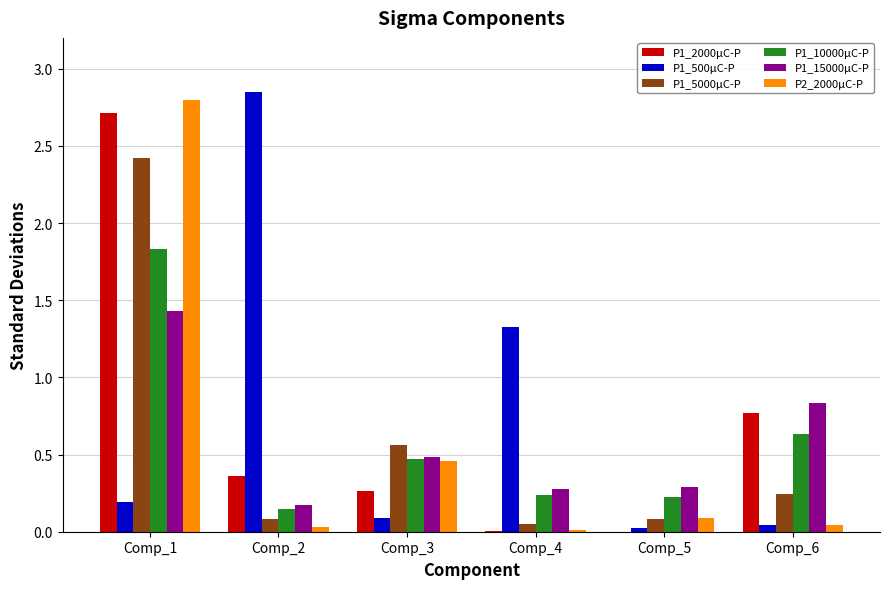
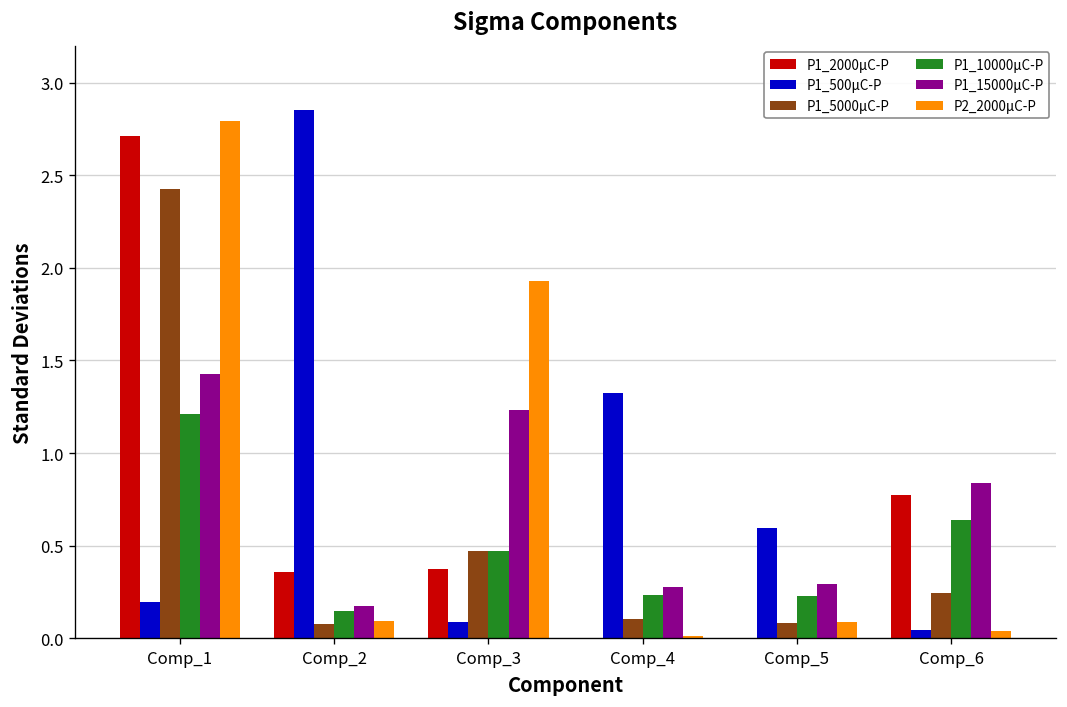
  {
    "P1_2000μC-P": {
      "Comp_1": 2.71,
      "Comp_2": 0.36,
-     "Comp_3": 0.26,
+     "Comp_3": 0.38,
      "Comp_6": 0.77
    },
    "P1_500μC-P": {
      "Comp_1": 0.19,
      "Comp_2": 2.85,
      "Comp_3": 0.09,
      "Comp_4": 1.32,
-     "Comp_5": 0.02,
+     "Comp_5": 0.60,
      "Comp_6": 0.04
    },
    "P1_5000μC-P": {
      "Comp_1": 2.42,
      "Comp_2": 0.08,
-     "Comp_3": 0.56,
-     "Comp_4": 0.05,
+     "Comp_3": 0.47,
+     "Comp_4": 0.10,
      "Comp_5": 0.08,
      "Comp_6": 0.24
    },
    "P1_10000μC-P": {
-     "Comp_1": 1.83,
+     "Comp_1": 1.21,
      "Comp_2": 0.15,
      "Comp_3": 0.47,
      "Comp_4": 0.24,
      "Comp_5": 0.23,
      "Comp_6": 0.64
    },
    "P1_15000μC-P": {
      "Comp_1": 1.43,
      "Comp_2": 0.17,
-     "Comp_3": 0.48,
+     "Comp_3": 1.23,
      "Comp_4": 0.28,
      "Comp_5": 0.29,
      "Comp_6": 0.84
    },
    "P2_2000μC-P": {
      "Comp_1": 2.80,
-     "Comp_2": 0.03,
-     "Comp_3": 0.46,
+     "Comp_2": 0.09,
+     "Comp_3": 1.93,
      "Comp_5": 0.09,
      "Comp_6": 0.04
    }
  }
